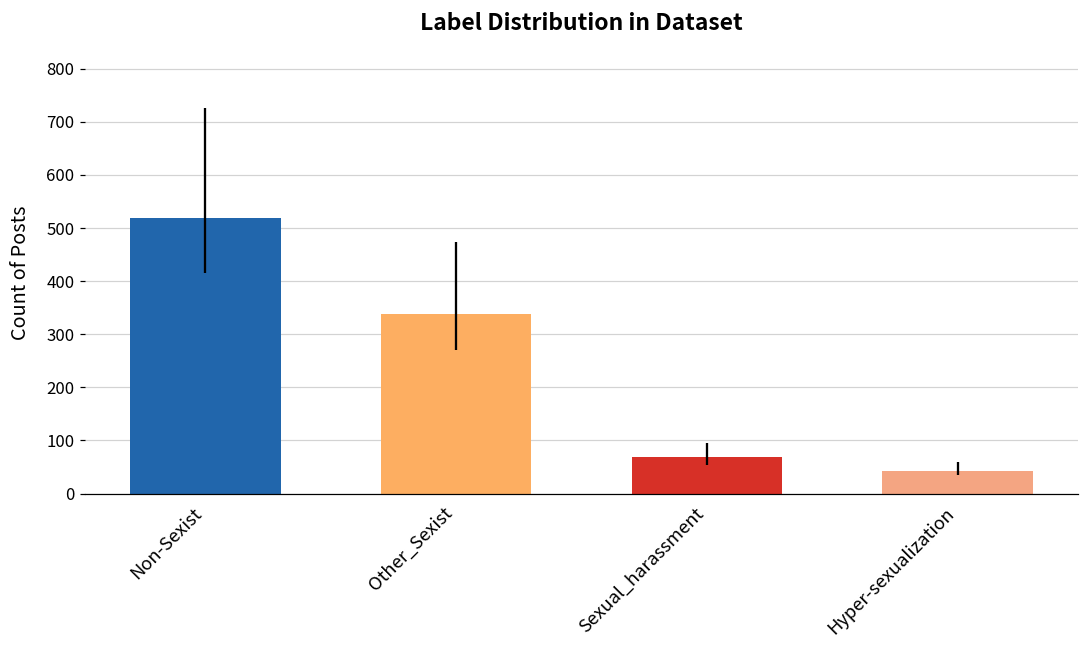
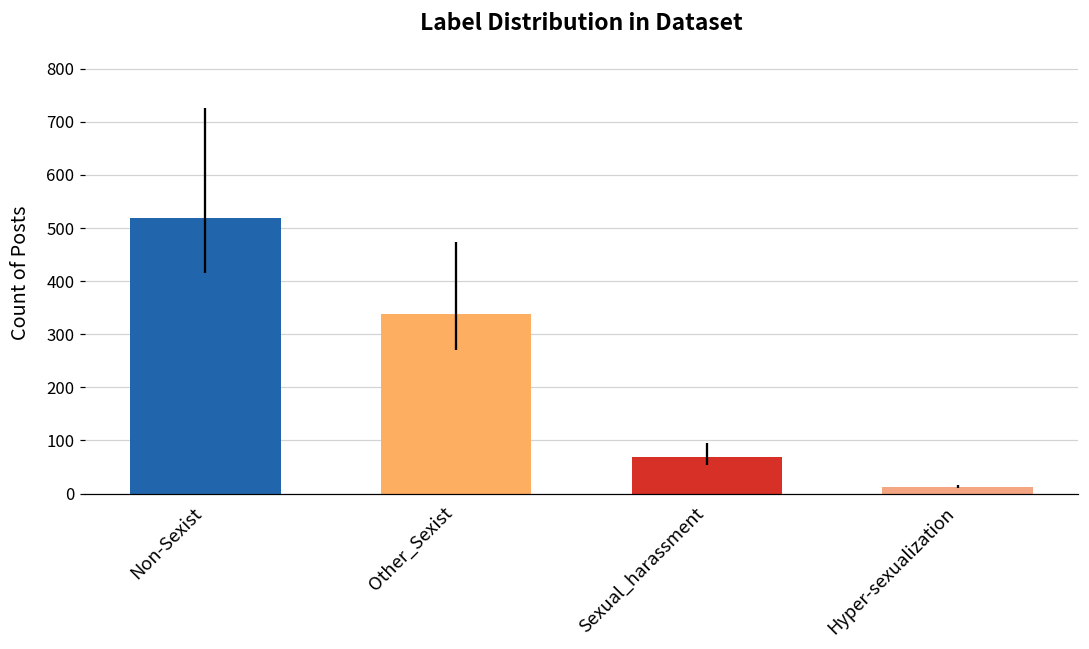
  {
    "Non-Sexist": 520,
    "Other_Sexist": 340,
    "Sexual_harassment": 70,
-   "Hyper-sexualization": 40
+   "Hyper-sexualization": 10
  }
